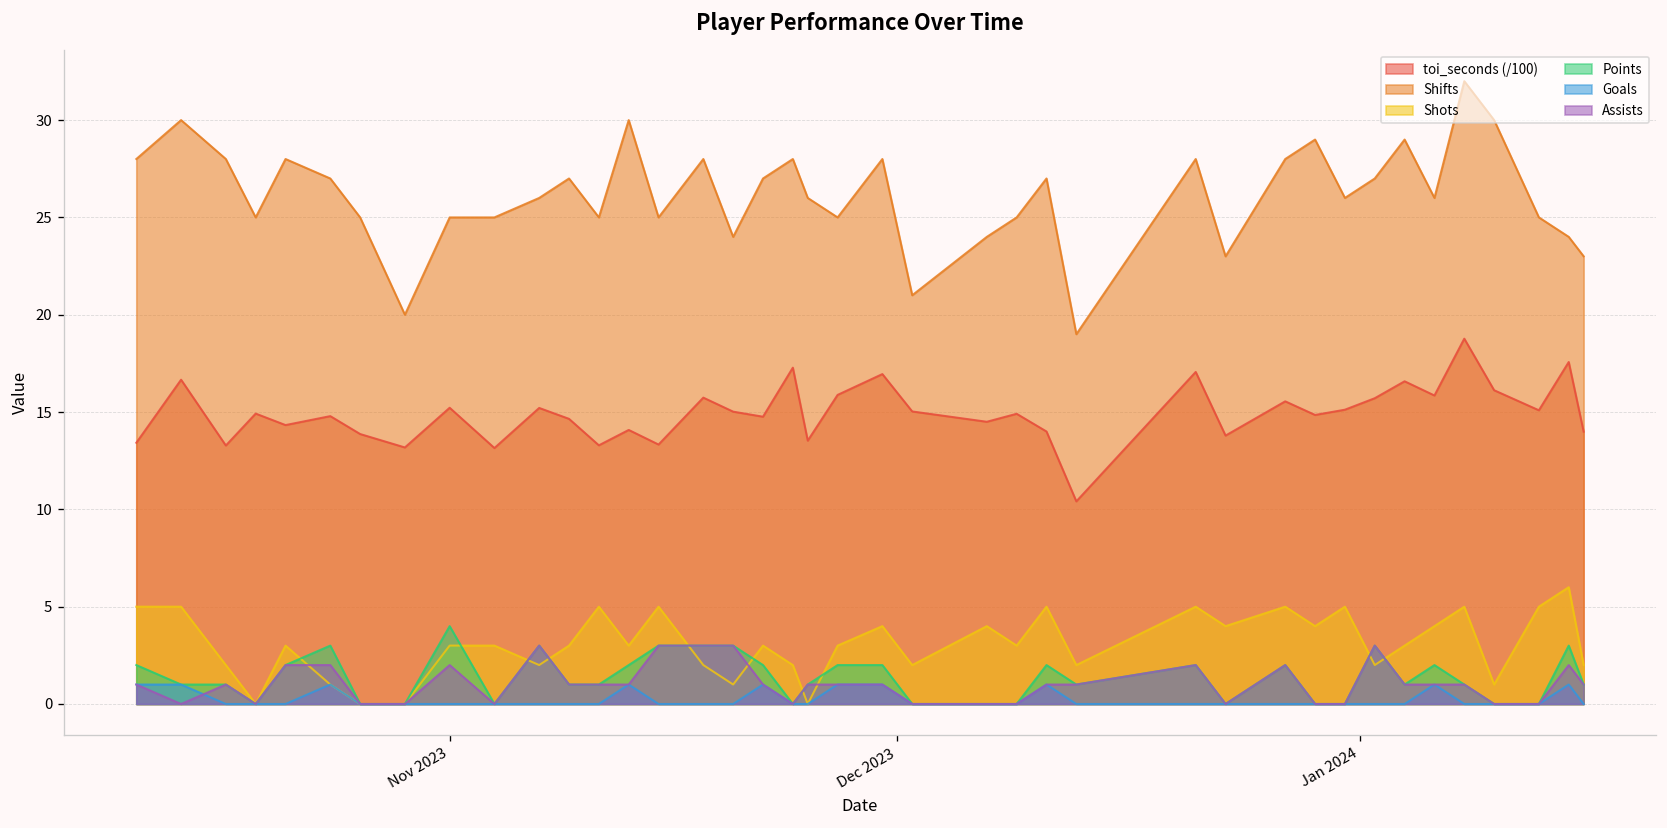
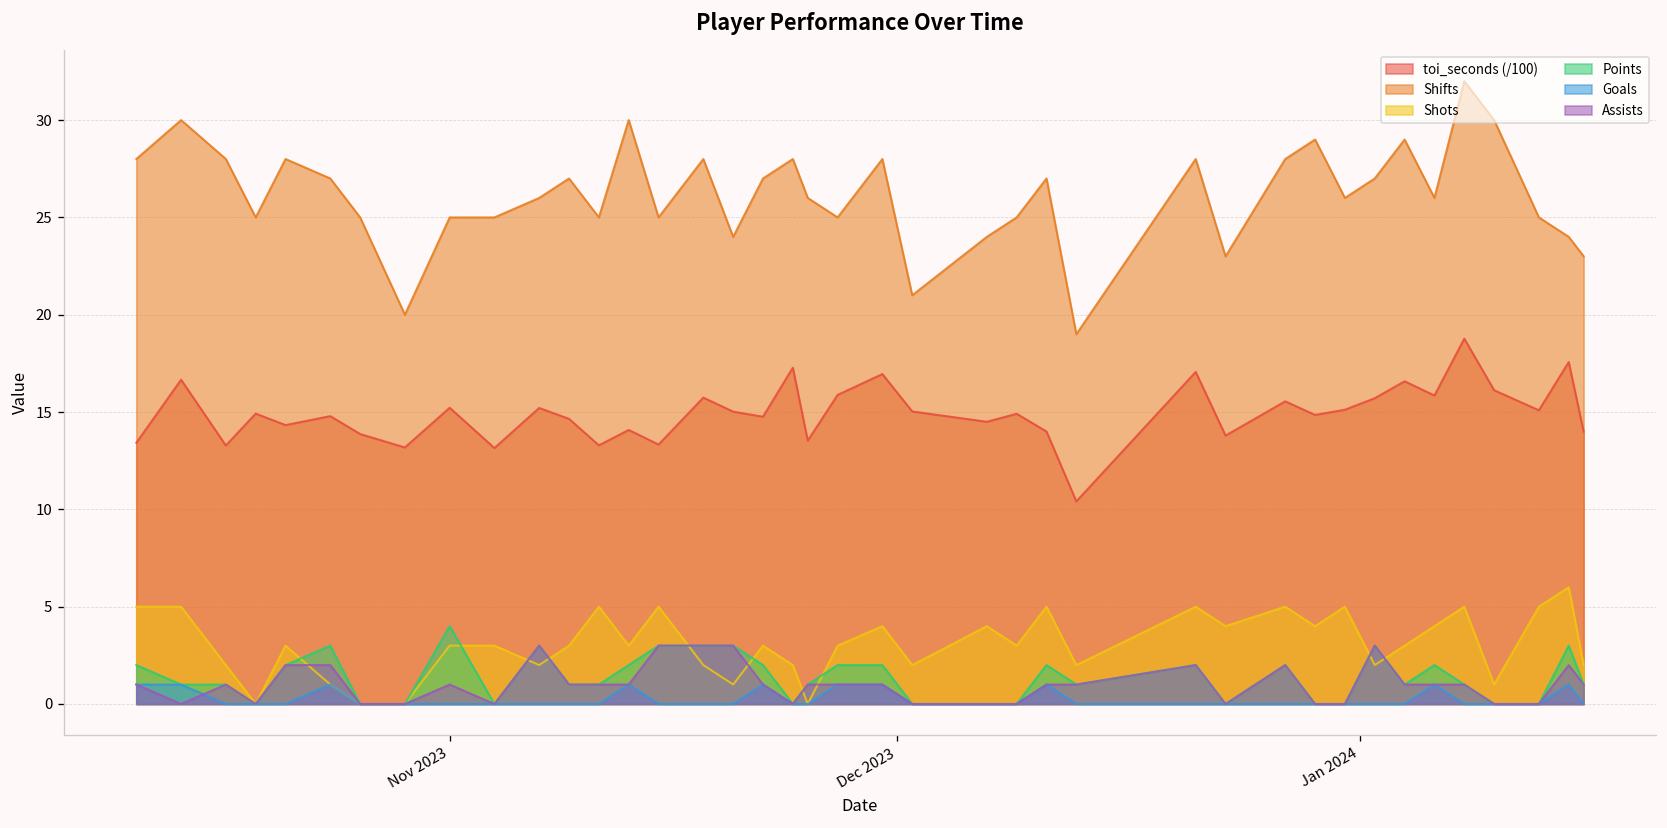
  {
    "Points": {
      "Nov 2023": 4
    },
    "Goals": {
      "Nov 2023": 0
    },
    "Assists": {
-     "Nov 2023": 2
+     "Nov 2023": 1
    }
  }
